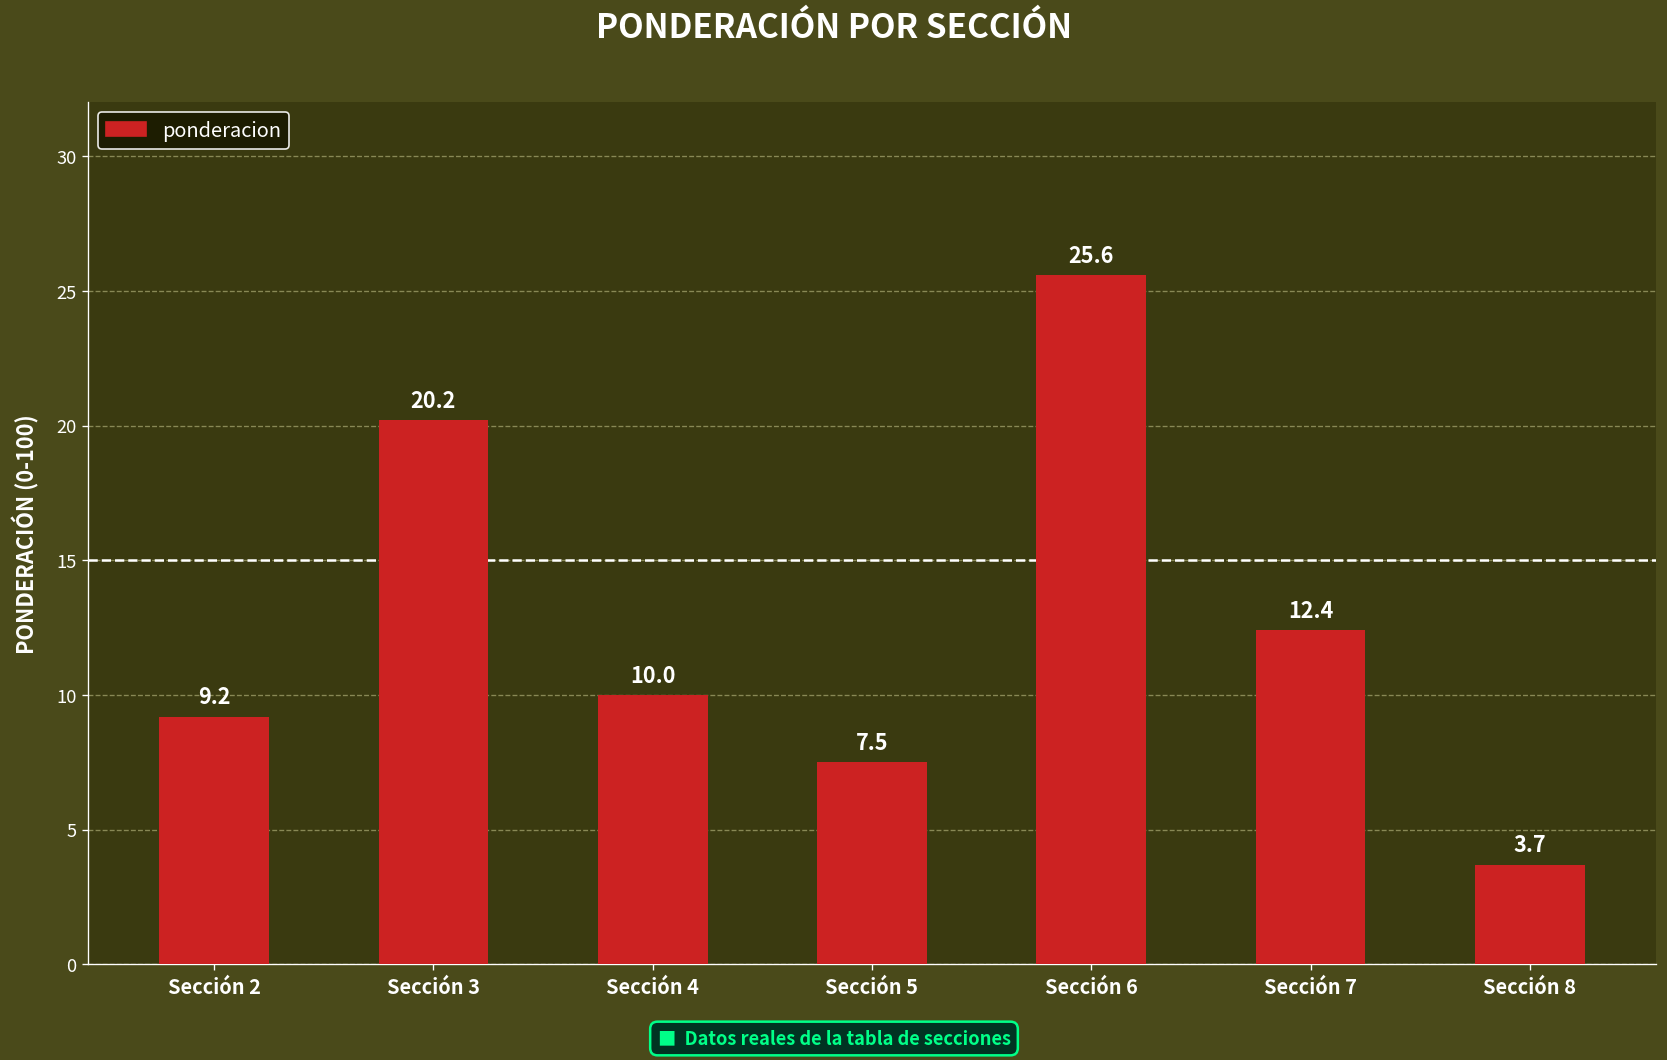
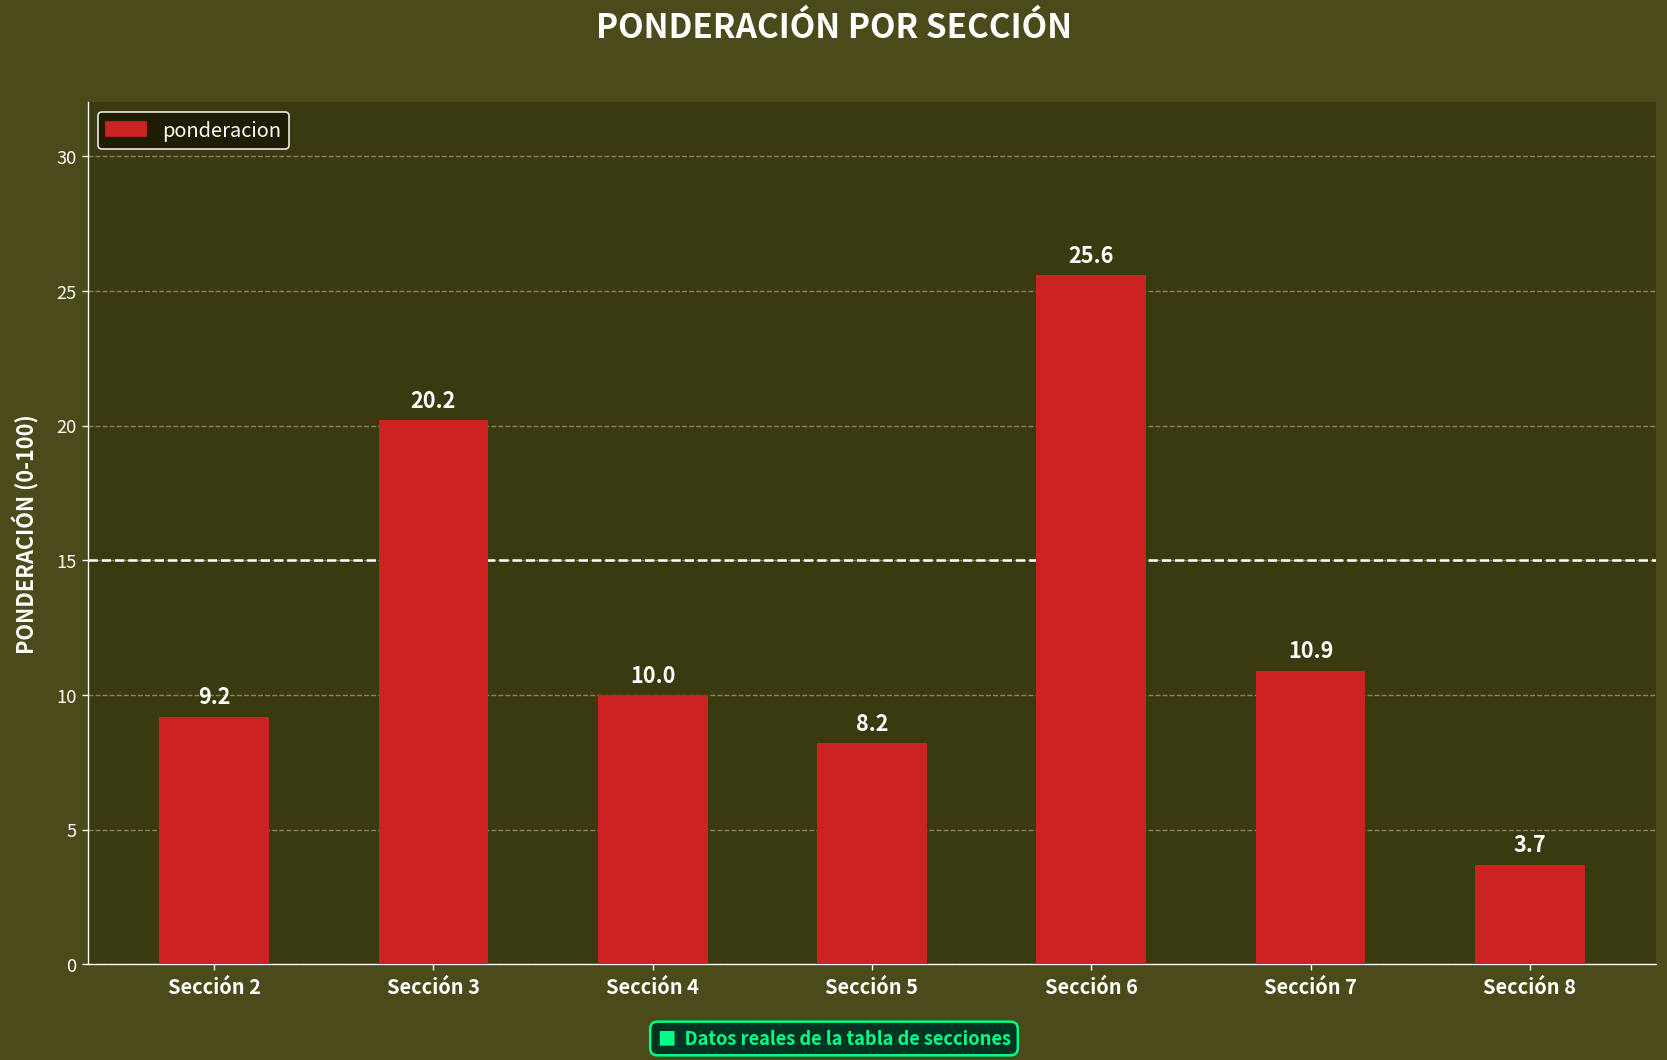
  {
    "Sección 2": 9.2,
    "Sección 3": 20.2,
    "Sección 4": 10.0,
-   "Sección 5": 7.5,
+   "Sección 5": 8.2,
    "Sección 6": 25.6,
-   "Sección 7": 12.4,
+   "Sección 7": 10.9,
    "Sección 8": 3.7
  }
